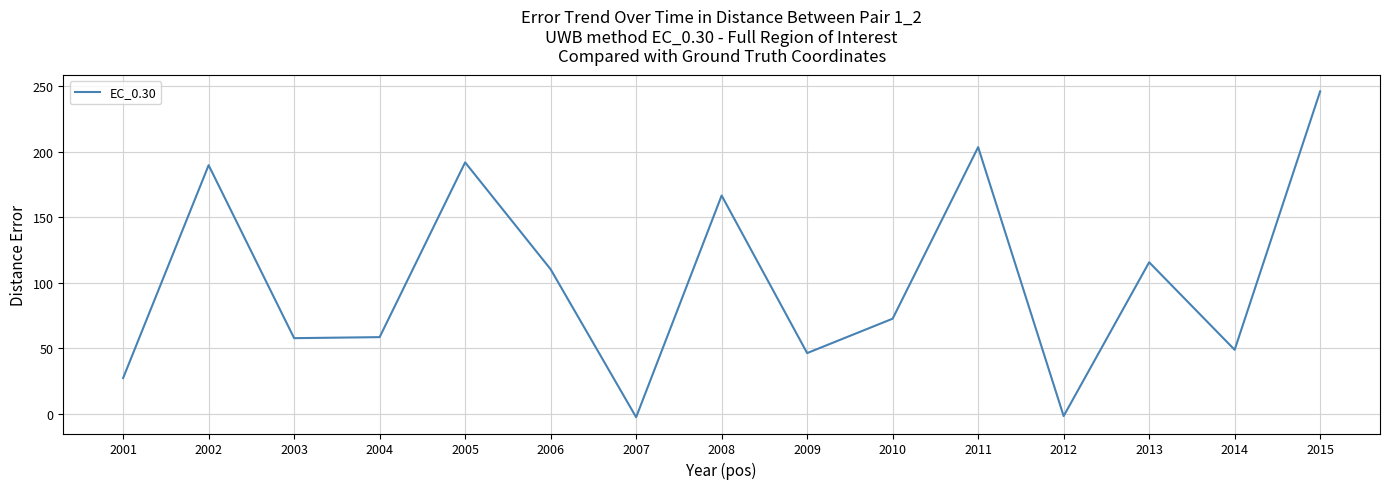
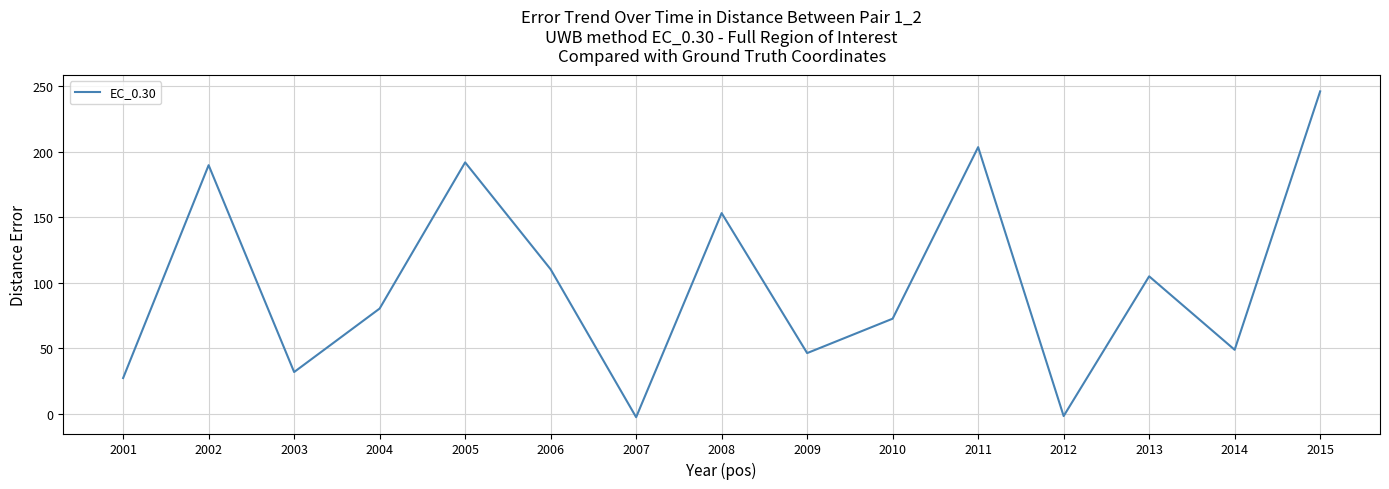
  {
    "2001": 27,
    "2002": 190,
-   "2003": 58,
-   "2004": 59,
+   "2003": 32,
+   "2004": 80,
    "2005": 192,
    "2006": 110,
    "2007": -2,
-   "2008": 167,
+   "2008": 153,
    "2009": 46,
    "2010": 73,
    "2011": 203,
    "2012": -2,
-   "2013": 116,
+   "2013": 105,
    "2014": 49,
    "2015": 246
  }
